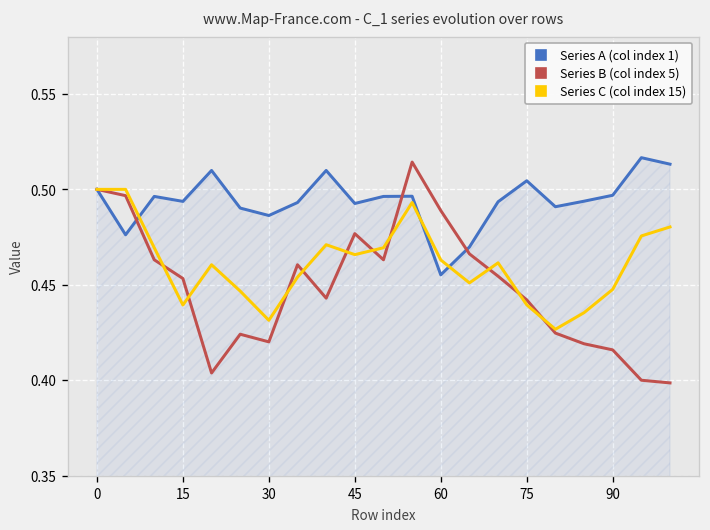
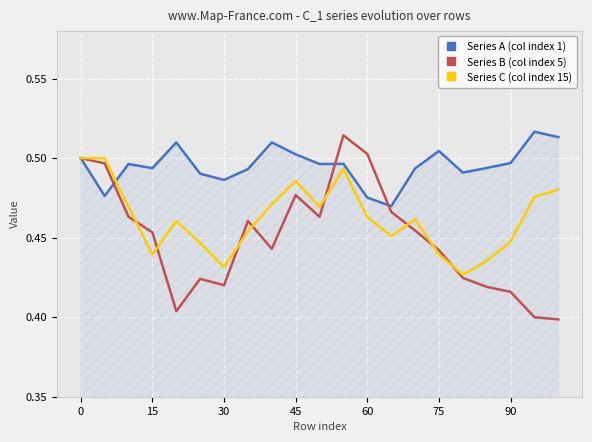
  {
    "Series A (col index 1)": {
      "15": 0.494,
      "30": 0.486,
-     "45": 0.493,
-     "60": 0.455,
+     "45": 0.502,
+     "60": 0.475,
      "75": 0.505,
      "90": 0.497
    },
    "Series B (col index 5)": {
      "15": 0.453,
      "30": 0.420,
      "45": 0.477,
-     "60": 0.489,
+     "60": 0.503,
      "75": 0.442,
      "90": 0.416
    },
    "Series C (col index 15)": {
      "15": 0.439,
      "30": 0.431,
-     "45": 0.466,
+     "45": 0.486,
      "60": 0.463,
      "75": 0.440,
      "90": 0.448
    }
  }
